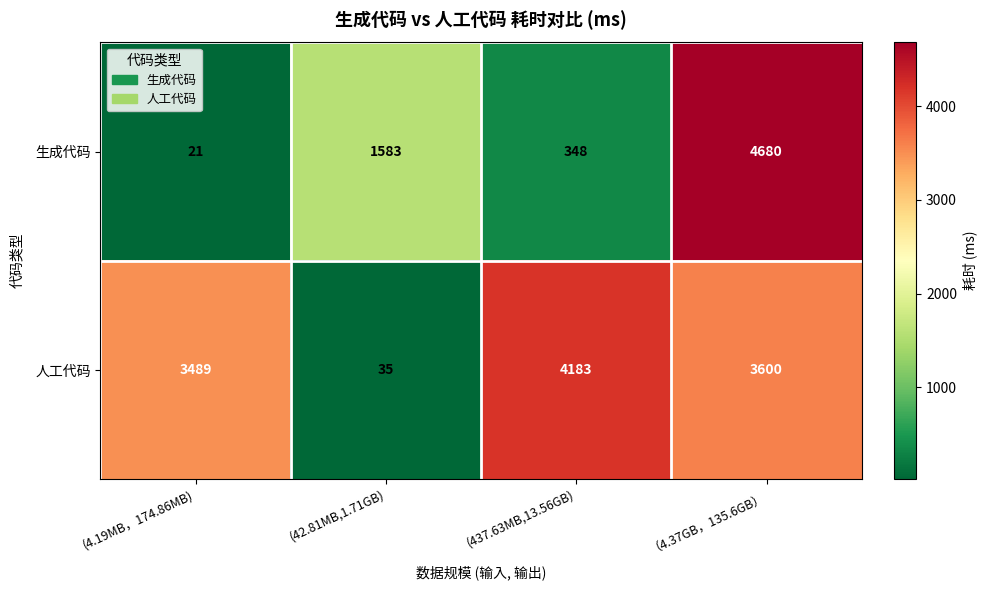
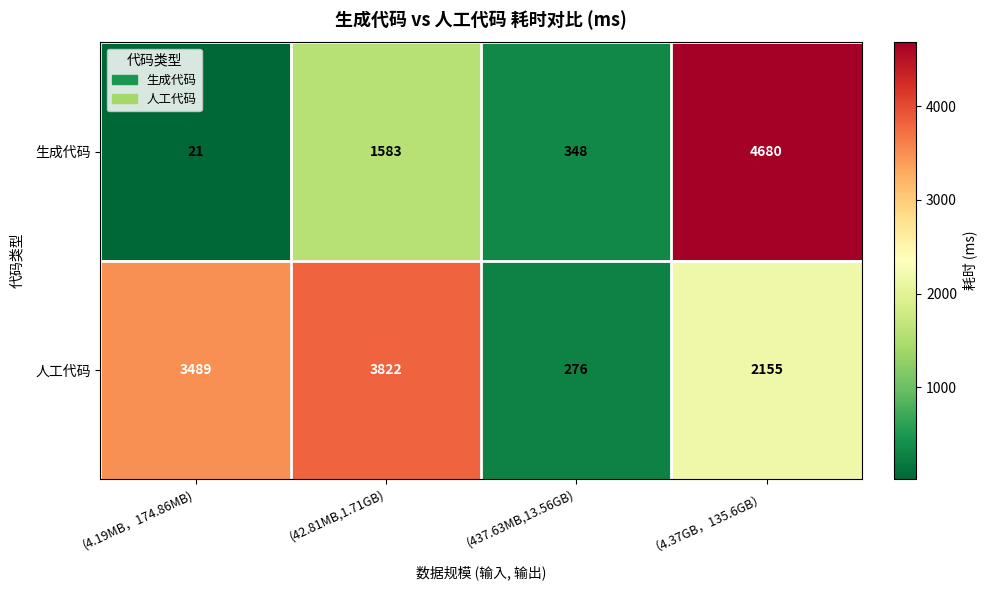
  {
    "生成代码": {
      "(4.19MB，174.86MB)": 21,
      "(42.81MB,1.71GB)": 1583,
      "(437.63MB,13.56GB)": 348,
      "（4.37GB，135.6GB）": 4680
    },
    "人工代码": {
      "(4.19MB，174.86MB)": 3489,
-     "(42.81MB,1.71GB)": 35,
-     "(437.63MB,13.56GB)": 4183,
-     "（4.37GB，135.6GB）": 3600
+     "(42.81MB,1.71GB)": 3822,
+     "(437.63MB,13.56GB)": 276,
+     "（4.37GB，135.6GB）": 2155
    }
  }
